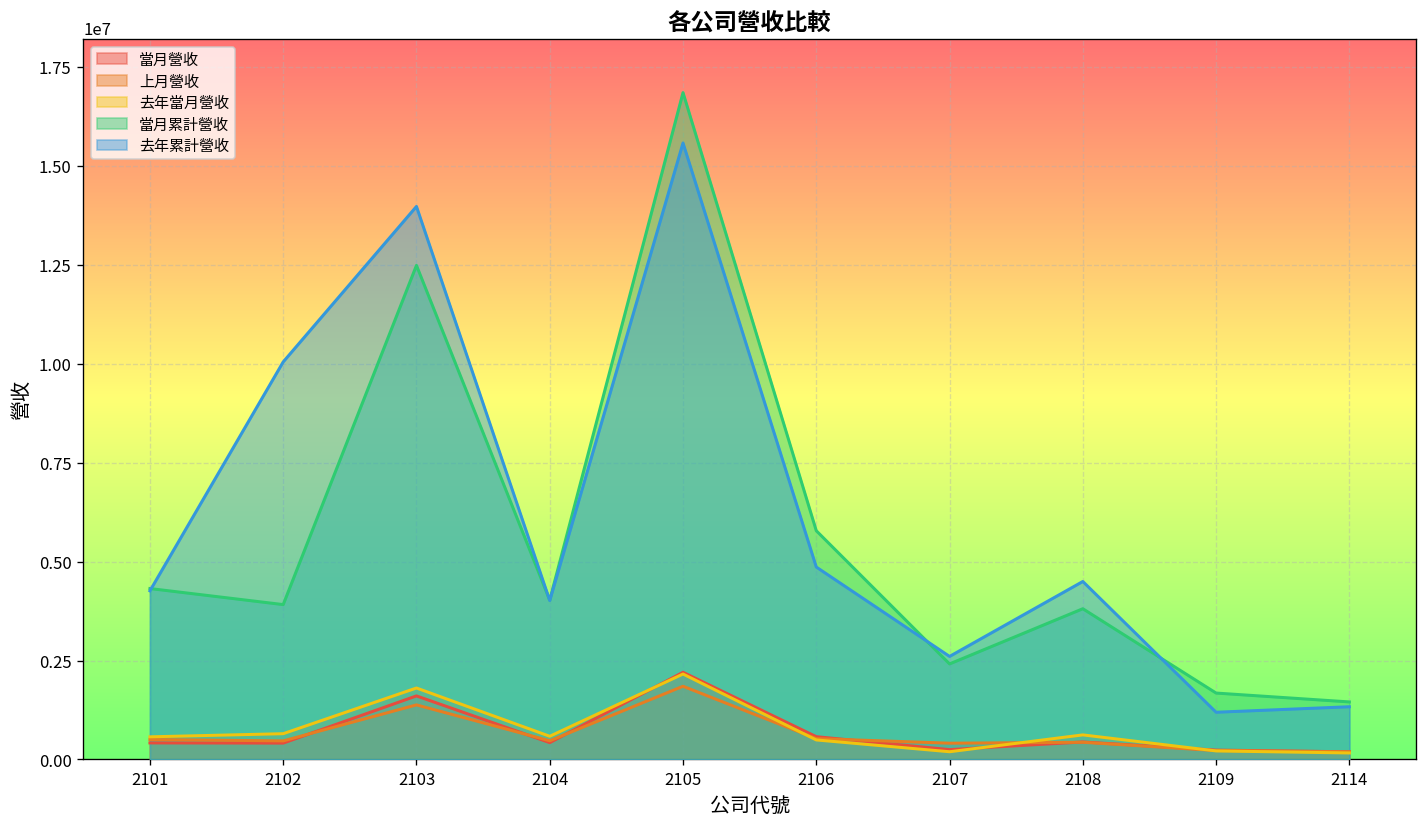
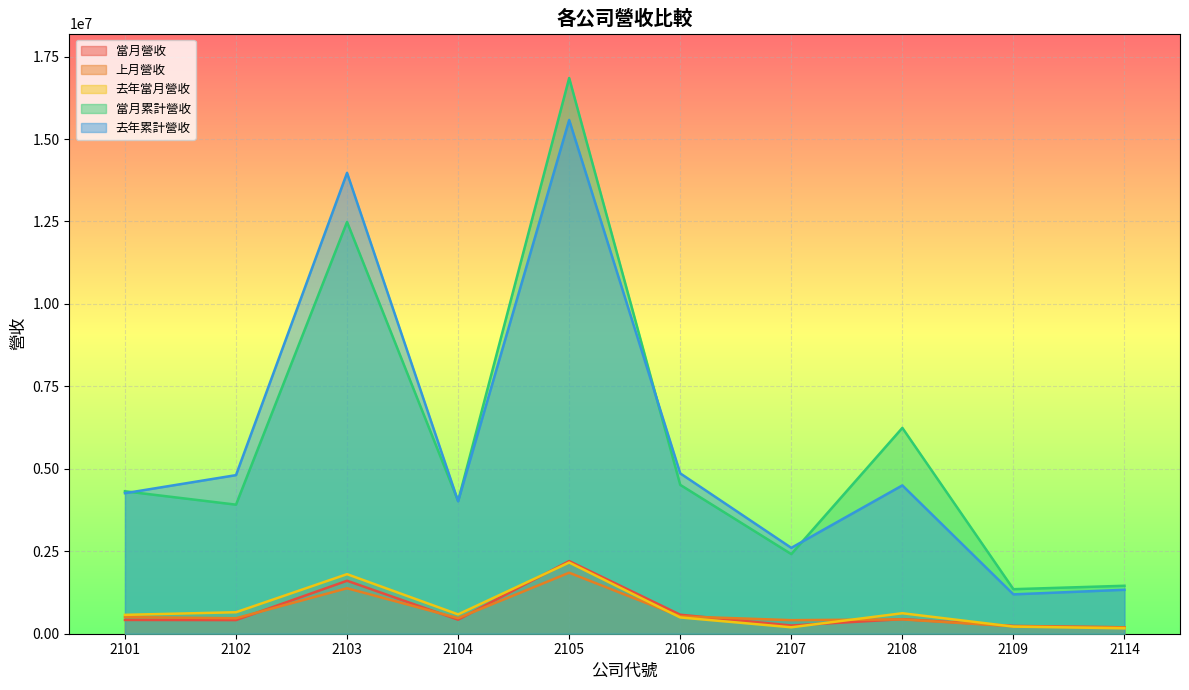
  {
    "當月累計營收": {
      "2102": 3900000,
      "2103": 12500000,
      "2105": 16800000,
-     "2106": 5800000,
+     "2106": 4500000,
      "2107": 2400000,
-     "2108": 3800000,
-     "2109": 1700000,
+     "2108": 6200000,
+     "2109": 1400000,
      "2114": 1500000
    },
    "去年累計營收": {
-     "2102": 10000000,
+     "2102": 4800000,
      "2103": 14000000,
      "2105": 15600000,
      "2106": 4900000,
      "2107": 2600000,
      "2108": 4500000,
      "2109": 1200000,
      "2114": 1300000
    }
  }
